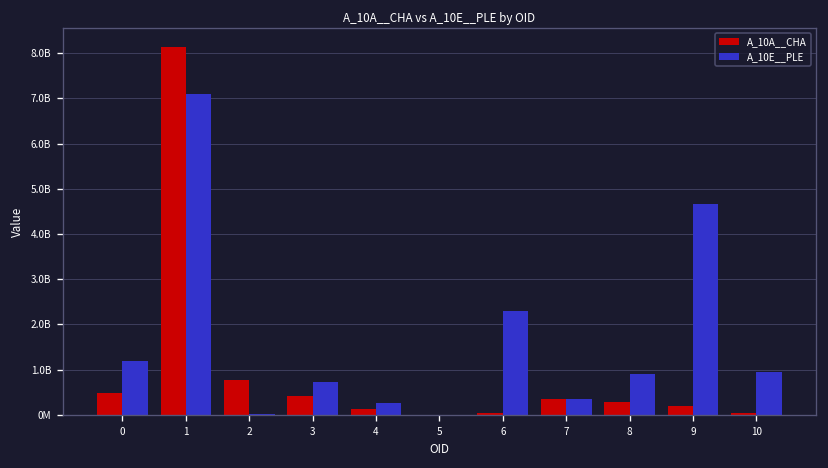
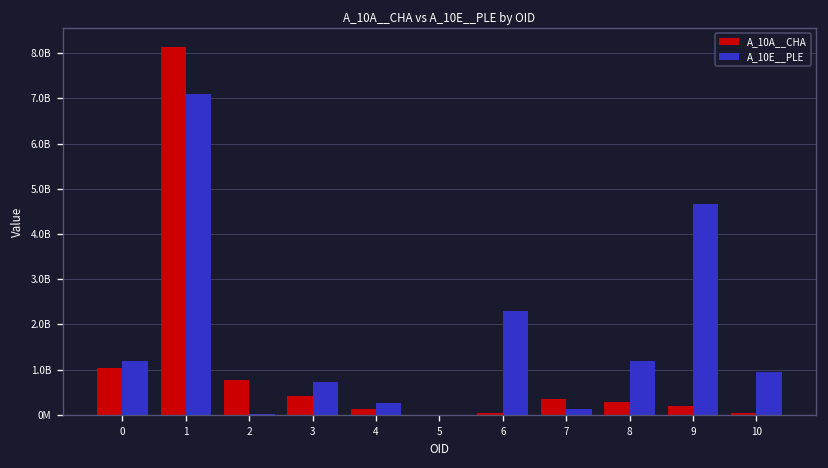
  {
    "A_10A__CHA": {
-     "0": 500000000,
+     "0": 1000000000,
      "1": 8100000000,
      "2": 800000000,
      "3": 400000000,
      "4": 100000000,
      "7": 400000000,
      "8": 300000000,
      "9": 200000000
    },
    "A_10E__PLE": {
      "0": 1200000000,
      "1": 7100000000,
      "3": 700000000,
      "4": 300000000,
      "6": 2300000000,
-     "7": 400000000,
-     "8": 900000000,
+     "7": 100000000,
+     "8": 1200000000,
      "9": 4700000000,
      "10": 1000000000
    }
  }
